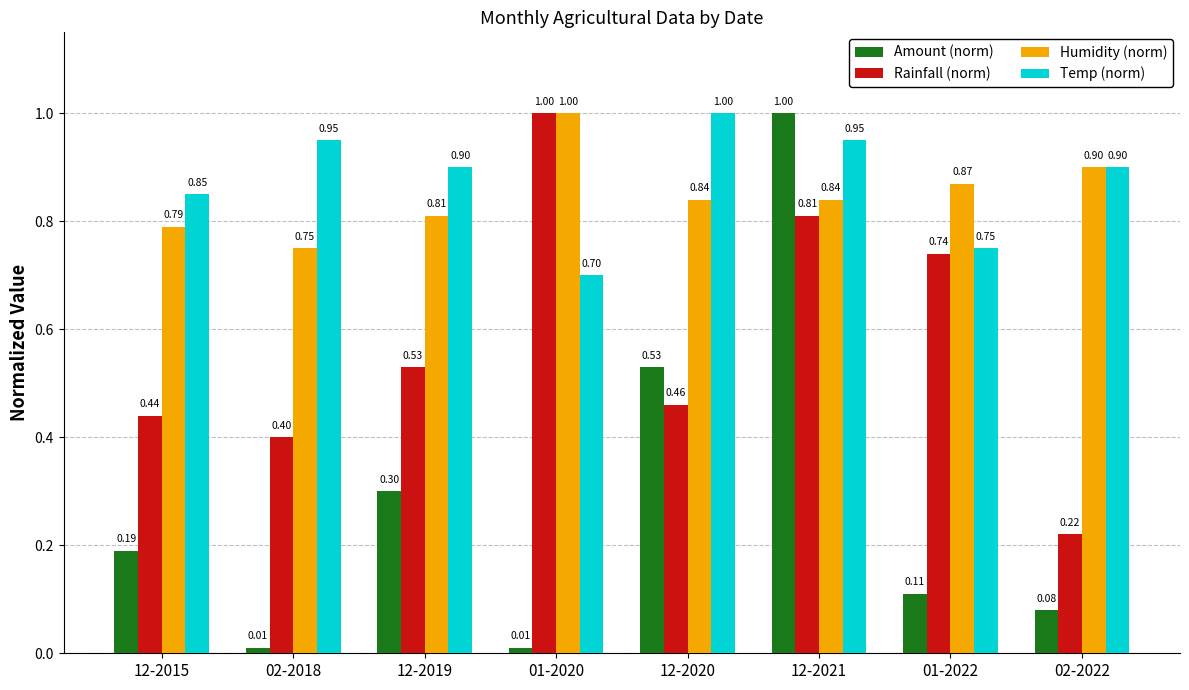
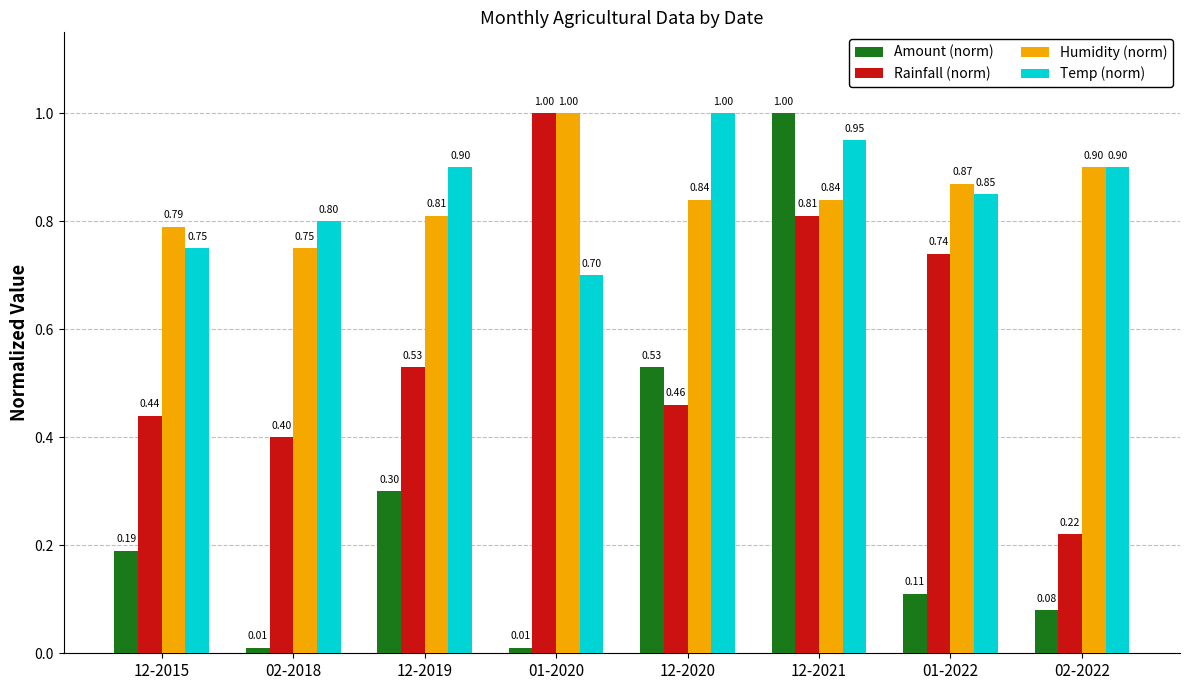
  {
    "Amount (norm)": {
      "12-2015": 0.19,
      "02-2018": 0.01,
      "12-2019": 0.30,
      "01-2020": 0.01,
      "12-2020": 0.53,
      "12-2021": 1.00,
      "01-2022": 0.11,
      "02-2022": 0.08
    },
    "Rainfall (norm)": {
      "12-2015": 0.44,
      "02-2018": 0.40,
      "12-2019": 0.53,
      "01-2020": 1.00,
      "12-2020": 0.46,
      "12-2021": 0.81,
      "01-2022": 0.74,
      "02-2022": 0.22
    },
    "Humidity (norm)": {
      "12-2015": 0.79,
      "02-2018": 0.75,
      "12-2019": 0.81,
      "01-2020": 1.00,
      "12-2020": 0.84,
      "12-2021": 0.84,
      "01-2022": 0.87,
      "02-2022": 0.90
    },
    "Temp (norm)": {
-     "12-2015": 0.85,
-     "02-2018": 0.95,
+     "12-2015": 0.75,
+     "02-2018": 0.80,
      "12-2019": 0.90,
      "01-2020": 0.70,
      "12-2020": 1.00,
      "12-2021": 0.95,
-     "01-2022": 0.75,
+     "01-2022": 0.85,
      "02-2022": 0.90
    }
  }
